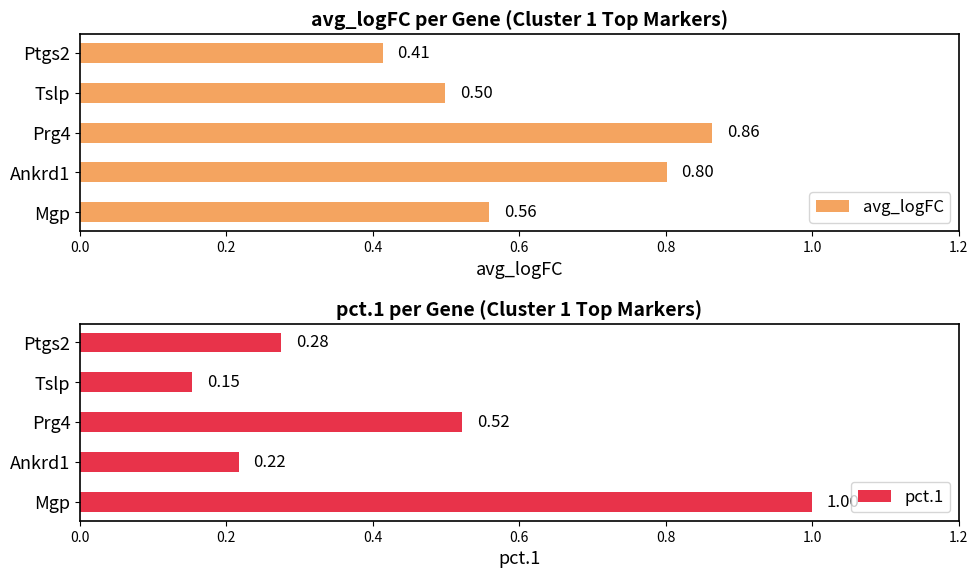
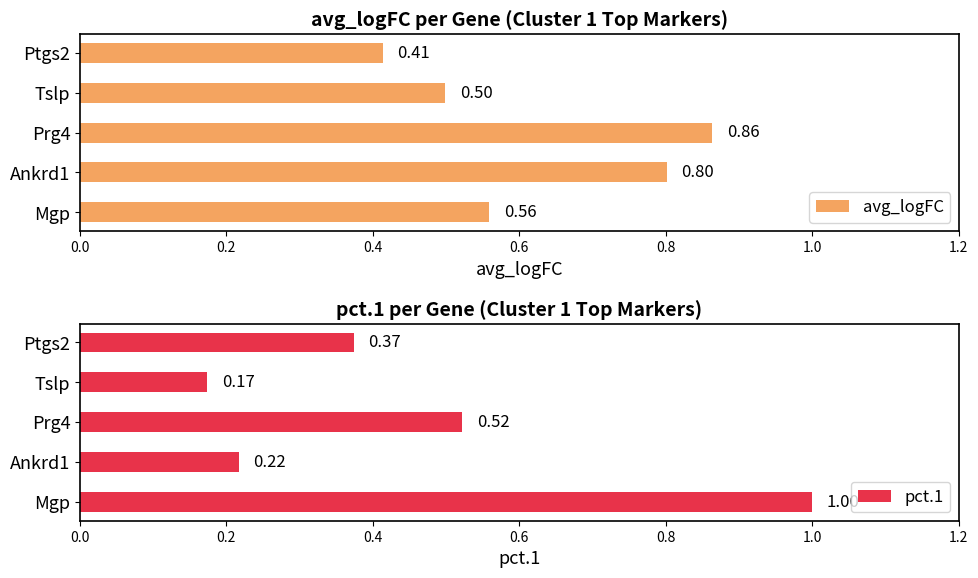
  {
    "avg_logFC per Gene (Cluster 1 Top Markers)": {
      "avg_logFC": {
        "Ptgs2": 0.41,
        "Tslp": 0.50,
        "Prg4": 0.86,
        "Ankrd1": 0.80,
        "Mgp": 0.56
      }
    },
    "pct.1 per Gene (Cluster 1 Top Markers)": {
-     "Ptgs2": 0.28,
-     "Tslp": 0.15,
+     "Ptgs2": 0.37,
+     "Tslp": 0.17,
      "Prg4": 0.52,
      "Ankrd1": 0.22
    }
  }
